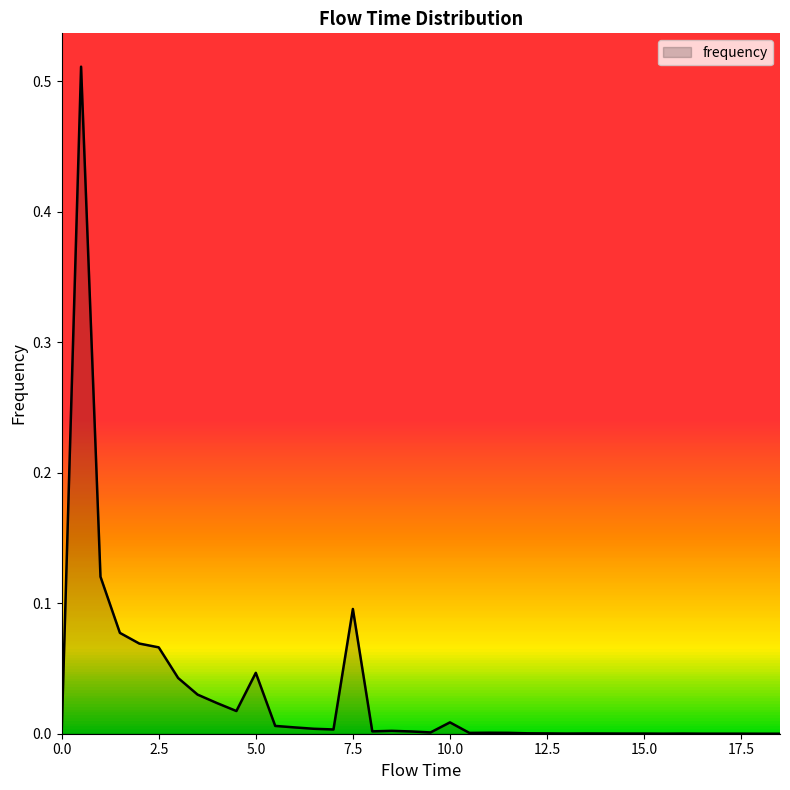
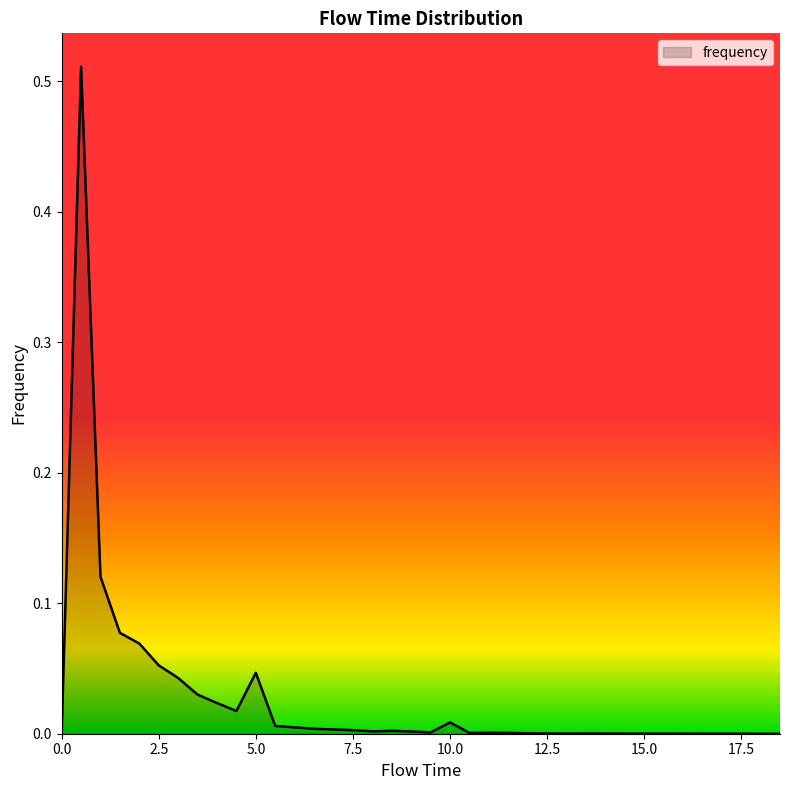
  {
    "0.0": 0.000,
-   "2.5": 0.066,
+   "2.5": 0.052,
    "5.0": 0.047,
-   "7.5": 0.096,
+   "7.5": 0.003,
    "10.0": 0.009,
    "12.5": 0.000,
    "15.0": 0.000,
    "17.5": 0.000
  }
